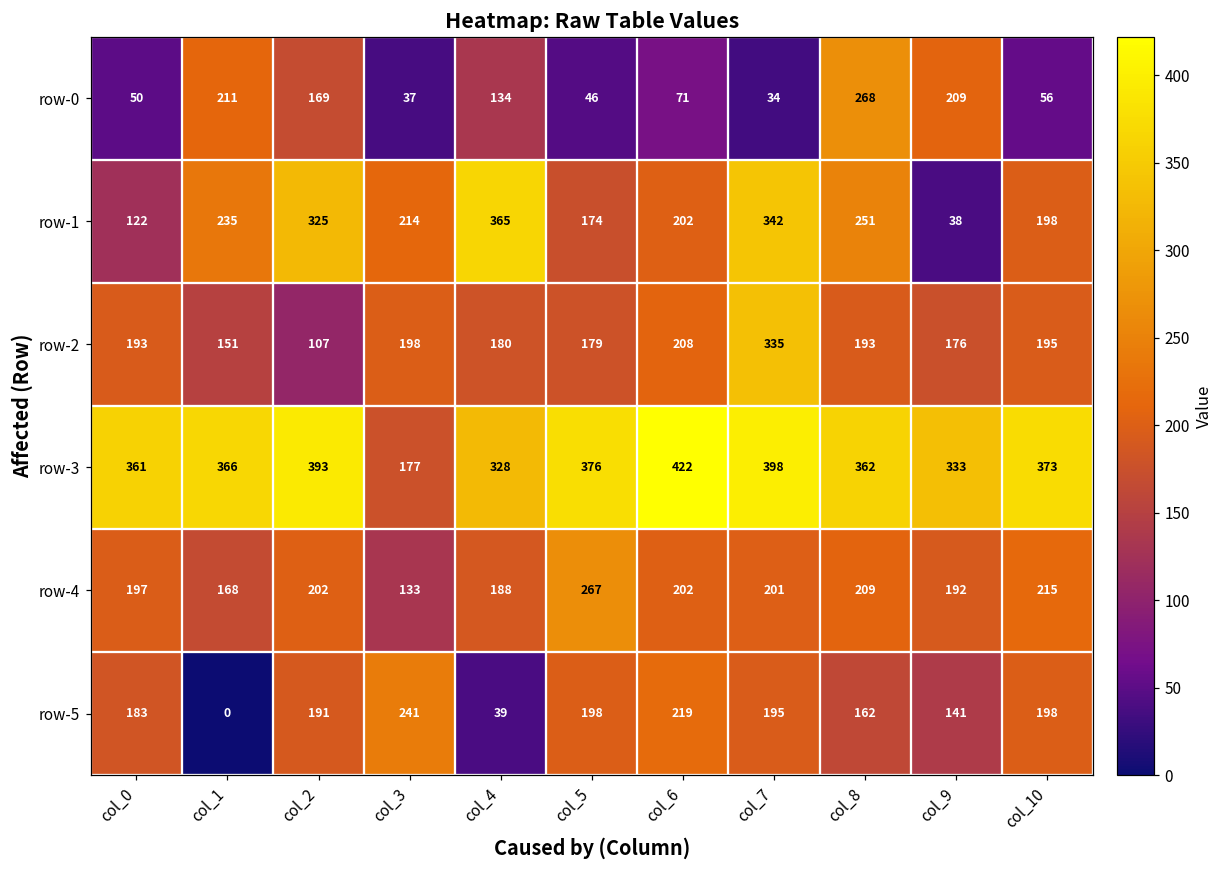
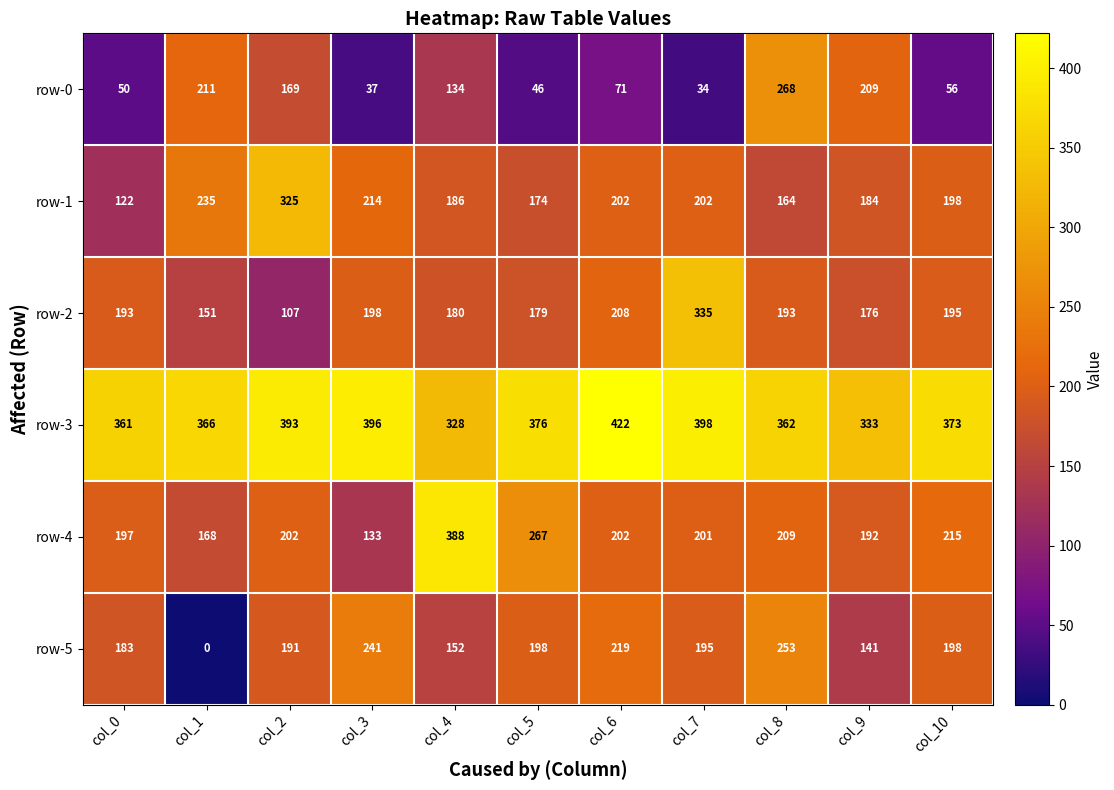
  {
    "row-0": {
      "col_0": 50,
      "col_1": 211,
      "col_2": 169,
      "col_3": 37,
      "col_4": 134,
      "col_5": 46,
      "col_6": 71,
      "col_7": 34,
      "col_8": 268,
      "col_9": 209,
      "col_10": 56
    },
    "row-1": {
      "col_0": 122,
      "col_1": 235,
      "col_2": 325,
      "col_3": 214,
-     "col_4": 365,
+     "col_4": 186,
      "col_5": 174,
      "col_6": 202,
-     "col_7": 342,
-     "col_8": 251,
-     "col_9": 38,
+     "col_7": 202,
+     "col_8": 164,
+     "col_9": 184,
      "col_10": 198
    },
    "row-2": {
      "col_0": 193,
      "col_1": 151,
      "col_2": 107,
      "col_3": 198,
      "col_4": 180,
      "col_5": 179,
      "col_6": 208,
      "col_7": 335,
      "col_8": 193,
      "col_9": 176,
      "col_10": 195
    },
    "row-3": {
      "col_0": 361,
      "col_1": 366,
      "col_2": 393,
-     "col_3": 177,
+     "col_3": 396,
      "col_4": 328,
      "col_5": 376,
      "col_6": 422,
      "col_7": 398,
      "col_8": 362,
      "col_9": 333,
      "col_10": 373
    },
    "row-4": {
      "col_0": 197,
      "col_1": 168,
      "col_2": 202,
      "col_3": 133,
-     "col_4": 188,
+     "col_4": 388,
      "col_5": 267,
      "col_6": 202,
      "col_7": 201,
      "col_8": 209,
      "col_9": 192,
      "col_10": 215
    },
    "row-5": {
      "col_0": 183,
      "col_1": 0,
      "col_2": 191,
      "col_3": 241,
-     "col_4": 39,
+     "col_4": 152,
      "col_5": 198,
      "col_6": 219,
      "col_7": 195,
-     "col_8": 162,
+     "col_8": 253,
      "col_9": 141,
      "col_10": 198
    }
  }
